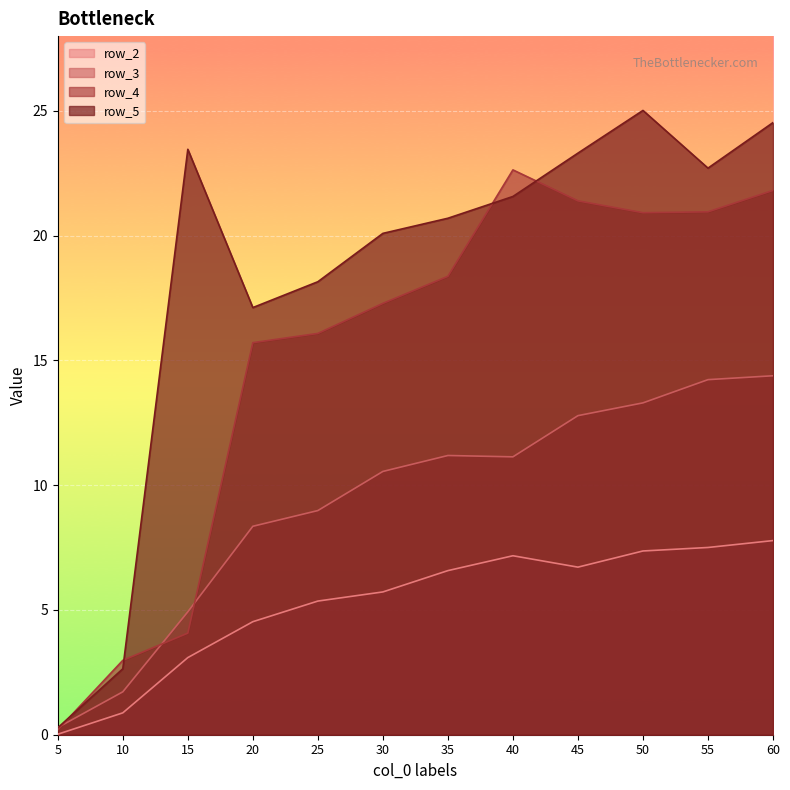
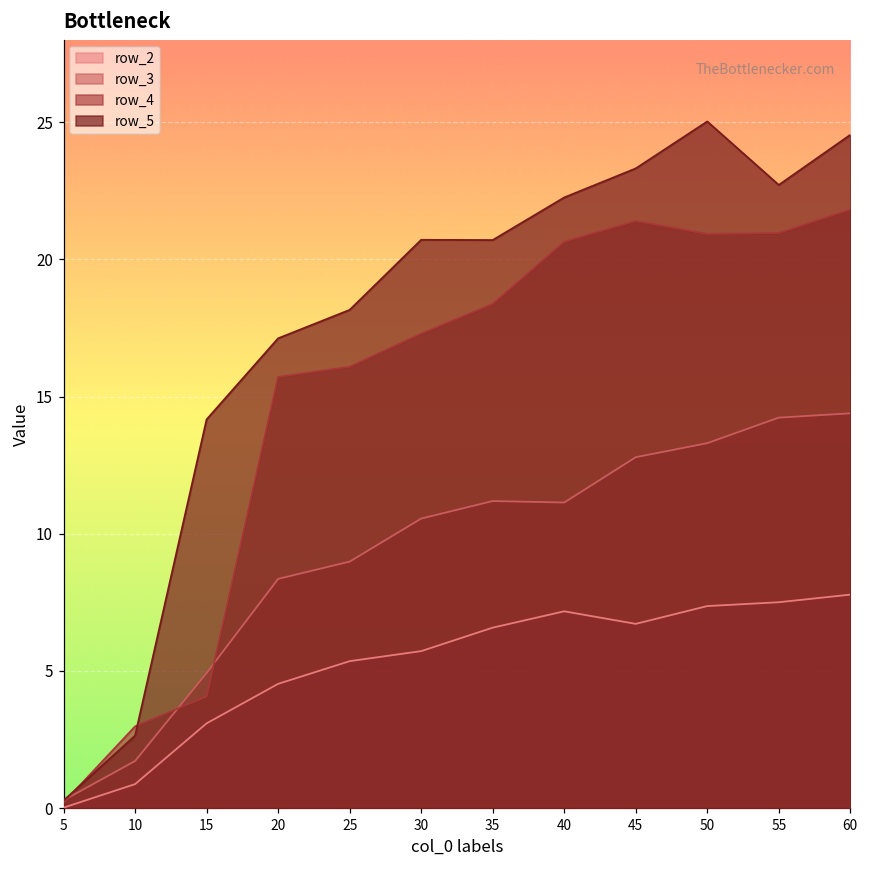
  {
    "row_4": {
      "10": 3.0,
      "15": 4.1,
      "20": 15.7,
      "25": 16.1,
      "30": 17.3,
      "35": 18.4,
-     "40": 22.6,
+     "40": 20.6,
      "45": 21.4,
      "50": 20.9,
      "55": 21.0,
      "60": 21.8
    },
    "row_5": {
      "10": 2.6,
-     "15": 23.5,
+     "15": 14.2,
      "20": 17.1,
      "25": 18.2,
-     "30": 20.1,
+     "30": 20.7,
      "35": 20.7,
-     "40": 21.6,
+     "40": 22.3,
      "45": 23.3,
      "50": 25.0,
      "55": 22.7,
      "60": 24.5
    }
  }
